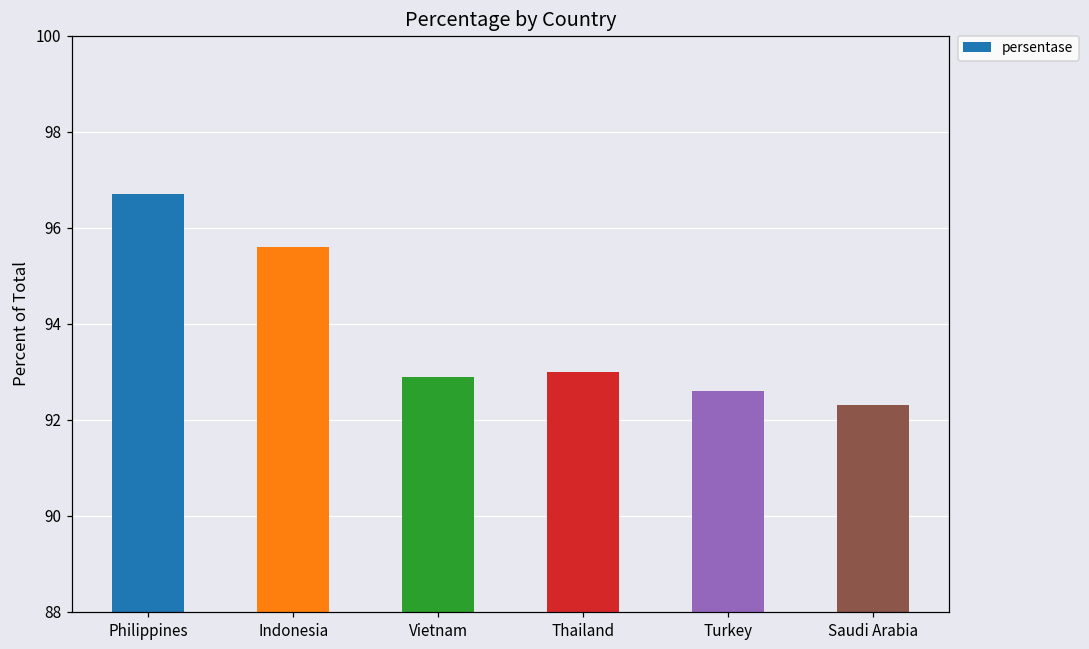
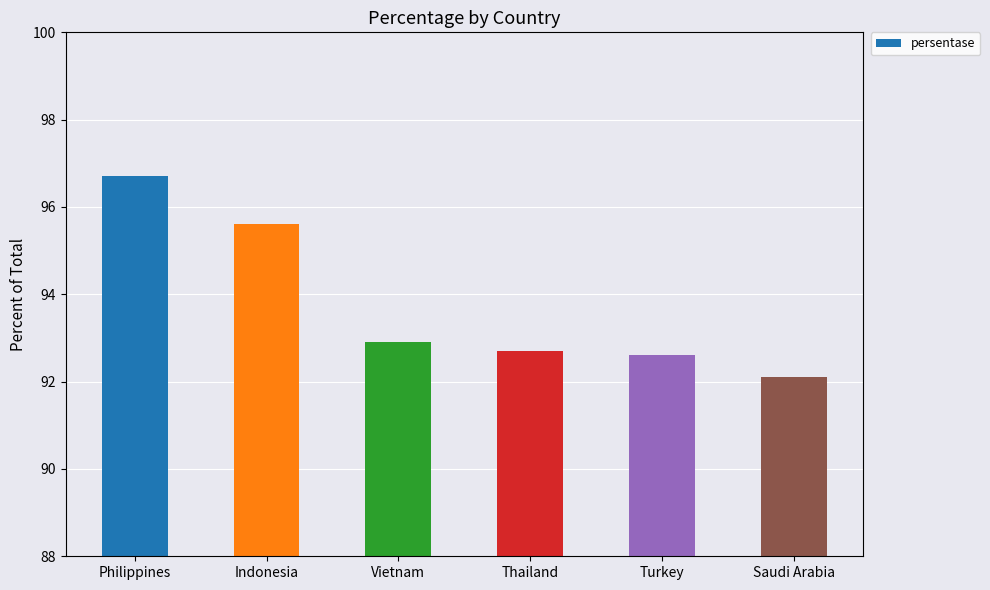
  {
    "Philippines": 96.7,
    "Indonesia": 95.6,
    "Vietnam": 92.9,
-   "Thailand": 93.0,
+   "Thailand": 92.7,
    "Turkey": 92.6,
-   "Saudi Arabia": 92.3
+   "Saudi Arabia": 92.1
  }
